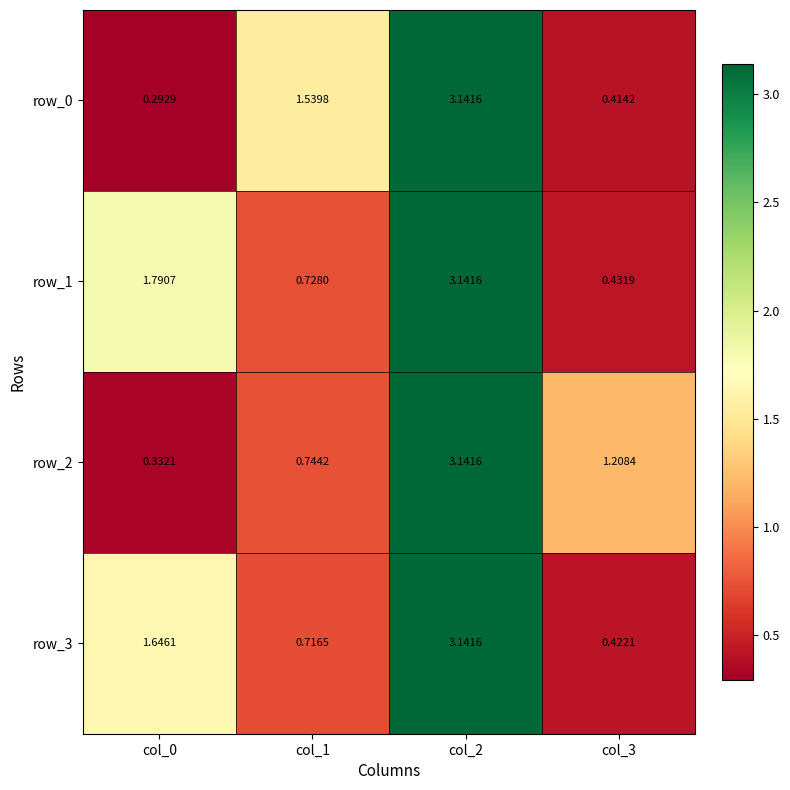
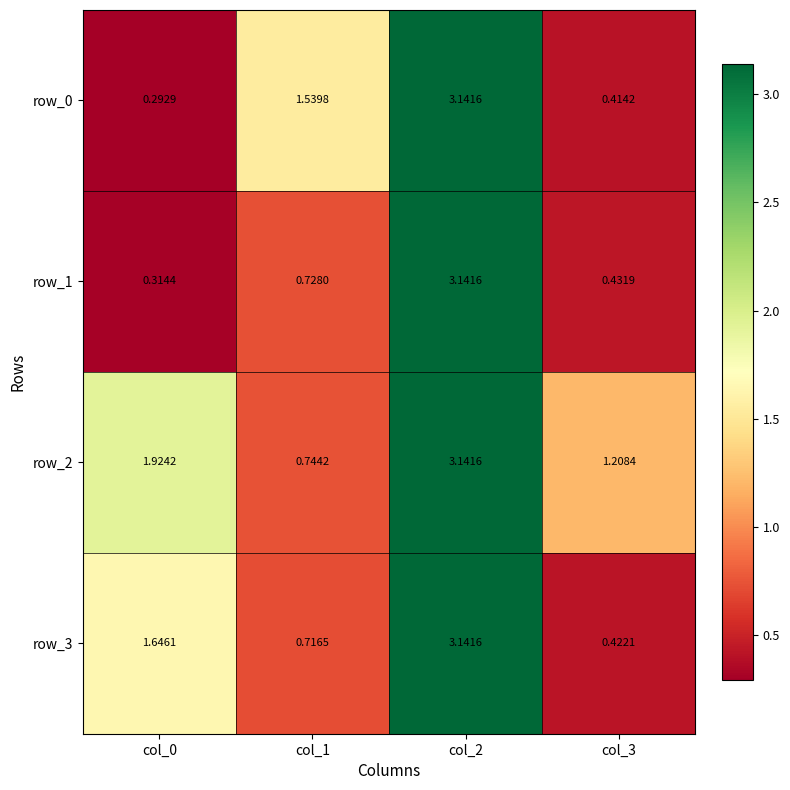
  {
    "row_0": {
      "col_0": 0.2929,
      "col_1": 1.5398,
      "col_2": 3.1416,
      "col_3": 0.4142
    },
    "row_1": {
-     "col_0": 1.7907,
+     "col_0": 0.3144,
      "col_1": 0.7280,
      "col_2": 3.1416,
      "col_3": 0.4319
    },
    "row_2": {
-     "col_0": 0.3321,
+     "col_0": 1.9242,
      "col_1": 0.7442,
      "col_2": 3.1416,
      "col_3": 1.2084
    },
    "row_3": {
      "col_0": 1.6461,
      "col_1": 0.7165,
      "col_2": 3.1416,
      "col_3": 0.4221
    }
  }
